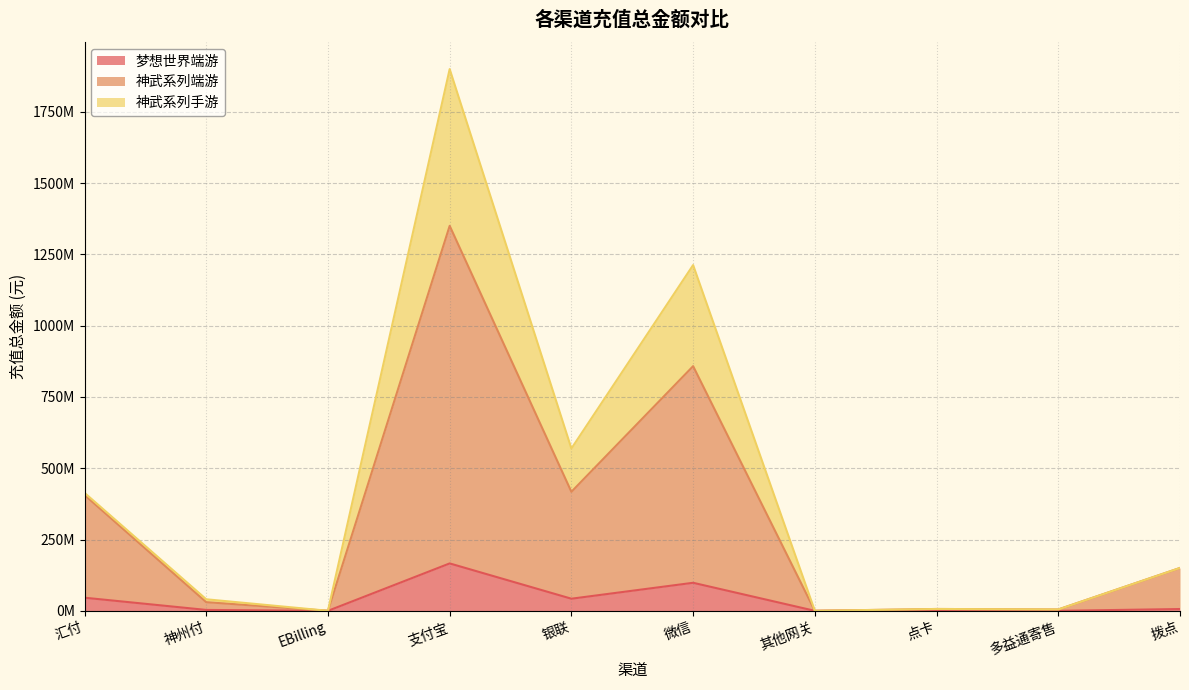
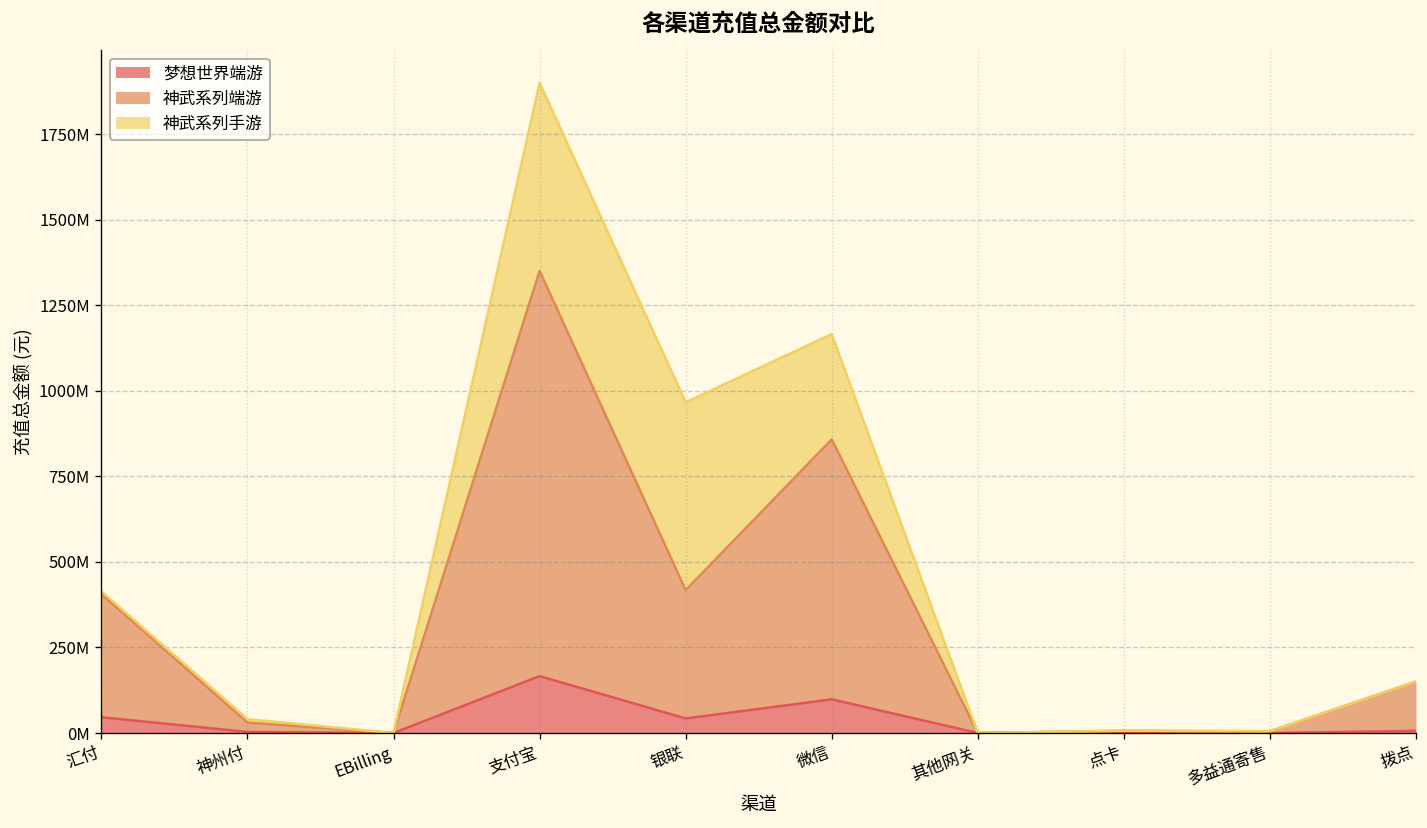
  {
    "神武系列手游": {
      "神州付": 10000000,
      "支付宝": 550000000,
-     "银联": 150000000,
-     "微信": 350000000
+     "银联": 550000000,
+     "微信": 310000000
    }
  }
